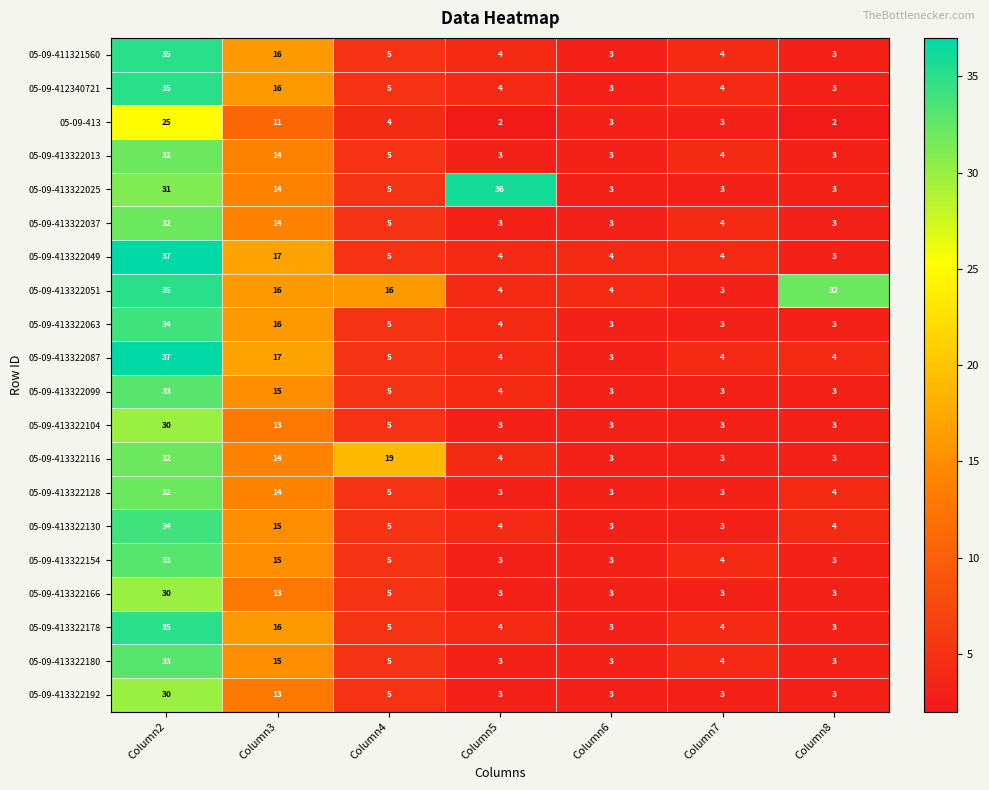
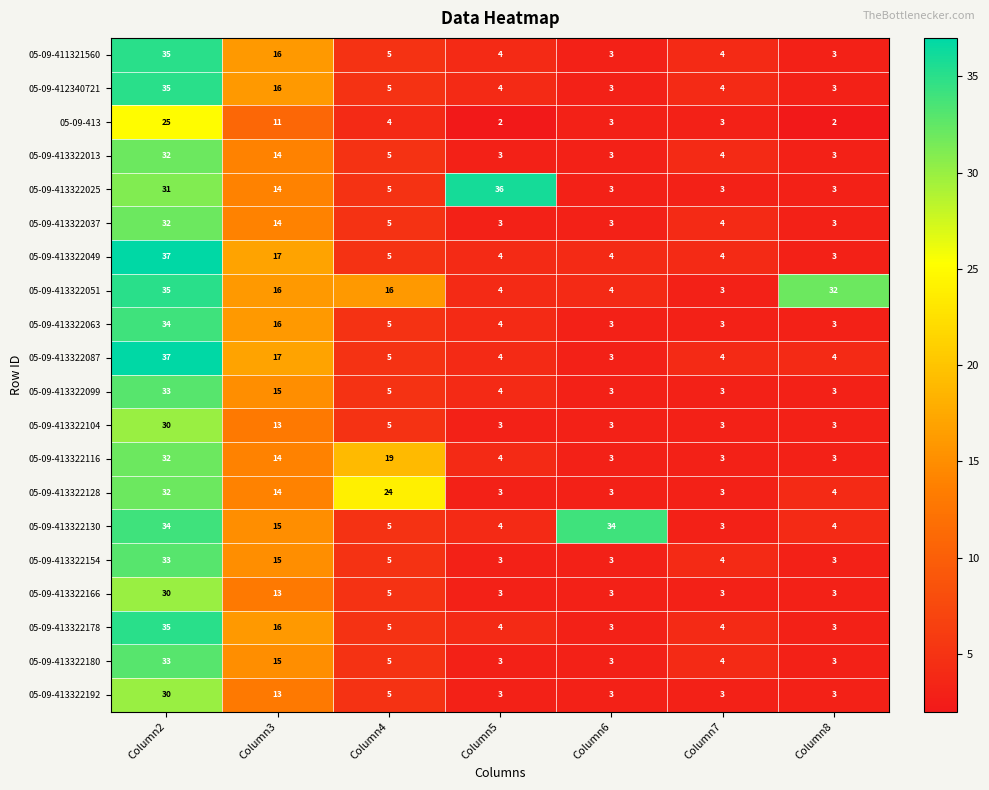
  {
    "05-09-411321560": {
      "Column2": 35,
      "Column3": 16,
      "Column4": 5,
      "Column5": 4,
      "Column6": 3,
      "Column7": 4,
      "Column8": 3
    },
    "05-09-412340721": {
      "Column2": 35,
      "Column3": 16,
      "Column4": 5,
      "Column5": 4,
      "Column6": 3,
      "Column7": 4,
      "Column8": 3
    },
    "05-09-413": {
      "Column2": 25,
      "Column3": 11,
      "Column4": 4,
      "Column5": 2,
      "Column6": 3,
      "Column7": 3,
      "Column8": 2
    },
    "05-09-413322013": {
      "Column2": 32,
      "Column3": 14,
      "Column4": 5,
      "Column5": 3,
      "Column6": 3,
      "Column7": 4,
      "Column8": 3
    },
    "05-09-413322025": {
      "Column2": 31,
      "Column3": 14,
      "Column4": 5,
      "Column5": 36,
      "Column6": 3,
      "Column7": 3,
      "Column8": 3
    },
    "05-09-413322037": {
      "Column2": 32,
      "Column3": 14,
      "Column4": 5,
      "Column5": 3,
      "Column6": 3,
      "Column7": 4,
      "Column8": 3
    },
    "05-09-413322049": {
      "Column2": 37,
      "Column3": 17,
      "Column4": 5,
      "Column5": 4,
      "Column6": 4,
      "Column7": 4,
      "Column8": 3
    },
    "05-09-413322051": {
      "Column2": 35,
      "Column3": 16,
      "Column4": 16,
      "Column5": 4,
      "Column6": 4,
      "Column7": 3,
      "Column8": 32
    },
    "05-09-413322063": {
      "Column2": 34,
      "Column3": 16,
      "Column4": 5,
      "Column5": 4,
      "Column6": 3,
      "Column7": 3,
      "Column8": 3
    },
    "05-09-413322087": {
      "Column2": 37,
      "Column3": 17,
      "Column4": 5,
      "Column5": 4,
      "Column6": 3,
      "Column7": 4,
      "Column8": 4
    },
    "05-09-413322099": {
      "Column2": 33,
      "Column3": 15,
      "Column4": 5,
      "Column5": 4,
      "Column6": 3,
      "Column7": 3,
      "Column8": 3
    },
    "05-09-413322104": {
      "Column2": 30,
      "Column3": 13,
      "Column4": 5,
      "Column5": 3,
      "Column6": 3,
      "Column7": 3,
      "Column8": 3
    },
    "05-09-413322116": {
      "Column2": 32,
      "Column3": 14,
      "Column4": 19,
      "Column5": 4,
      "Column6": 3,
      "Column7": 3,
      "Column8": 3
    },
    "05-09-413322128": {
      "Column2": 32,
      "Column3": 14,
-     "Column4": 5,
+     "Column4": 24,
      "Column5": 3,
      "Column6": 3,
      "Column7": 3,
      "Column8": 4
    },
    "05-09-413322130": {
      "Column2": 34,
      "Column3": 15,
      "Column4": 5,
      "Column5": 4,
-     "Column6": 3,
+     "Column6": 34,
      "Column7": 3,
      "Column8": 4
    },
    "05-09-413322154": {
      "Column2": 33,
      "Column3": 15,
      "Column4": 5,
      "Column5": 3,
      "Column6": 3,
      "Column7": 4,
      "Column8": 3
    },
    "05-09-413322166": {
      "Column2": 30,
      "Column3": 13,
      "Column4": 5,
      "Column5": 3,
      "Column6": 3,
      "Column7": 3,
      "Column8": 3
    },
    "05-09-413322178": {
      "Column2": 35,
      "Column3": 16,
      "Column4": 5,
      "Column5": 4,
      "Column6": 3,
      "Column7": 4,
      "Column8": 3
    },
    "05-09-413322180": {
      "Column2": 33,
      "Column3": 15,
      "Column4": 5,
      "Column5": 3,
      "Column6": 3,
      "Column7": 4,
      "Column8": 3
    },
    "05-09-413322192": {
      "Column2": 30,
      "Column3": 13,
      "Column4": 5,
      "Column5": 3,
      "Column6": 3,
      "Column7": 3,
      "Column8": 3
    }
  }
